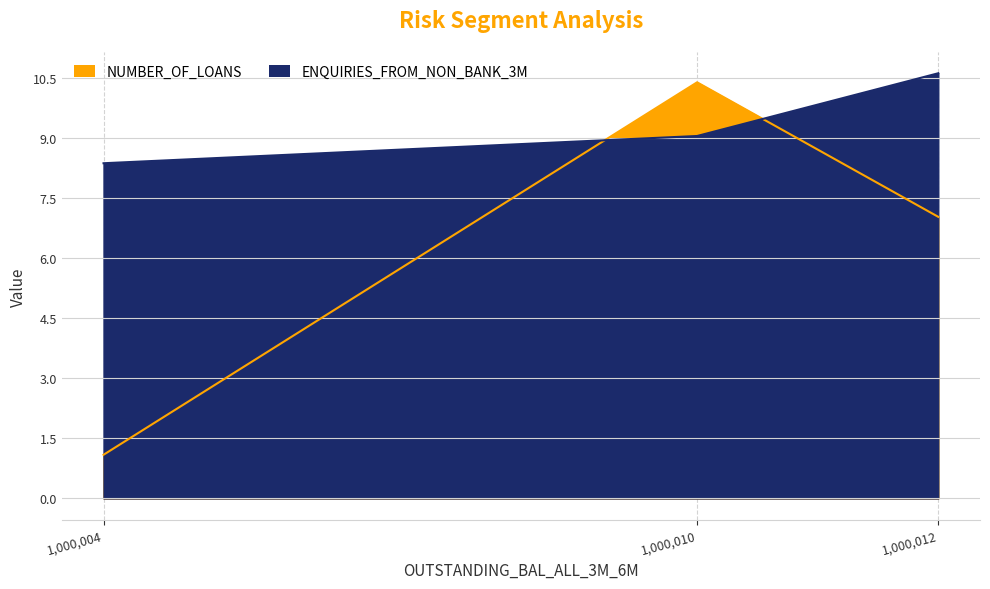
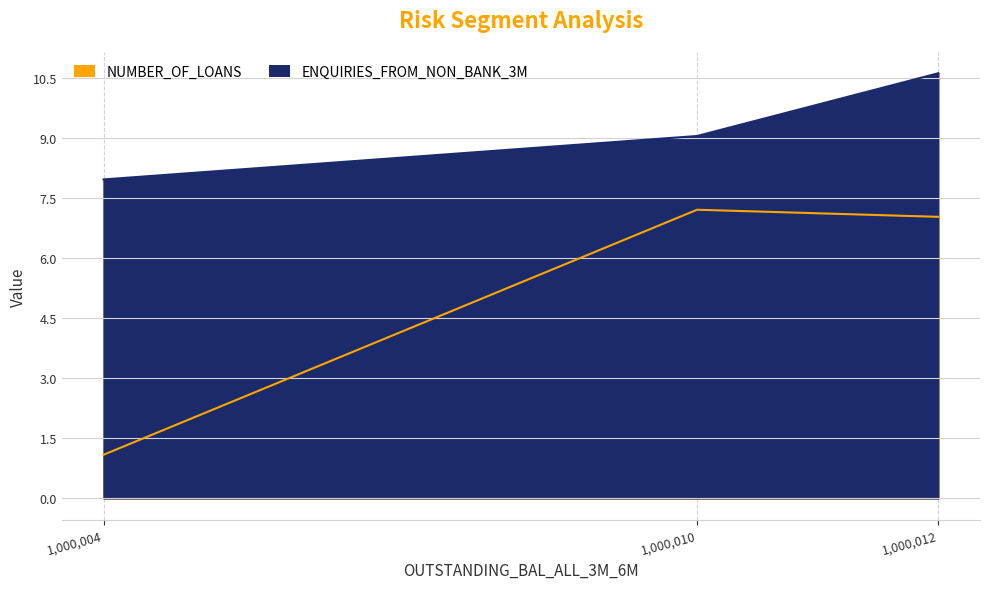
  {
    "NUMBER_OF_LOANS": {
      "1,000,004": 1.1,
-     "1,000,010": 10.4,
+     "1,000,010": 7.2,
      "1,000,012": 7.0
    },
    "ENQUIRIES_FROM_NON_BANK_3M": {
-     "1,000,004": 8.4,
+     "1,000,004": 8.0,
      "1,000,010": 9.1,
      "1,000,012": 10.6
    }
  }
